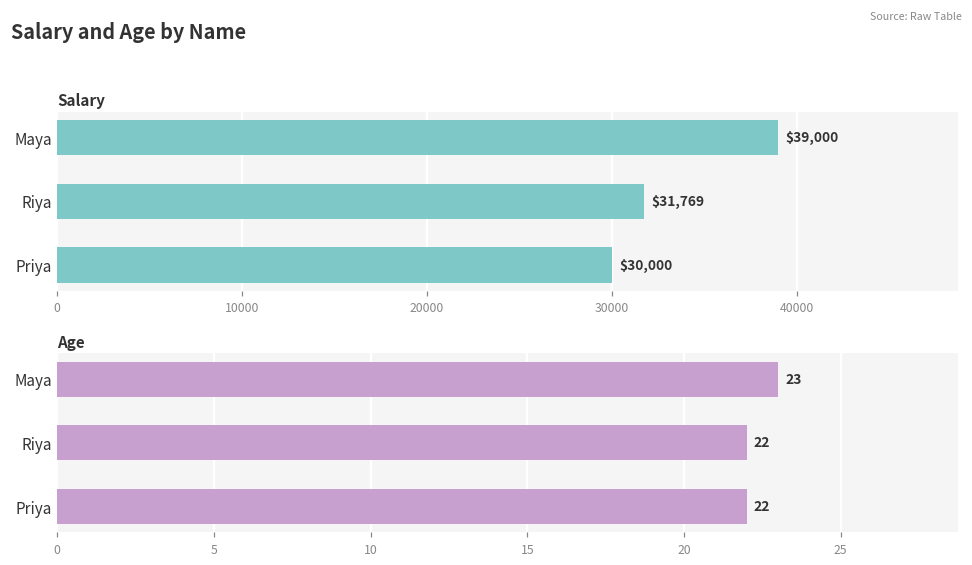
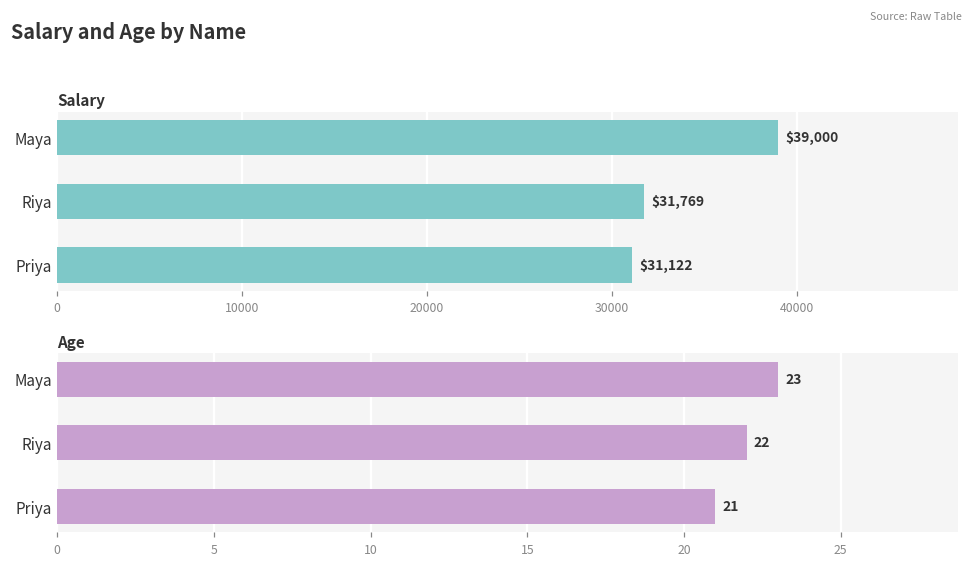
  {
    "Salary": {
      "Maya": "$39,000",
      "Riya": "$31,769",
-     "Priya": "$30,000"
+     "Priya": "$31,122"
    },
    "Age": {
      "Maya": "23",
      "Riya": "22",
-     "Priya": "22"
+     "Priya": "21"
    }
  }
